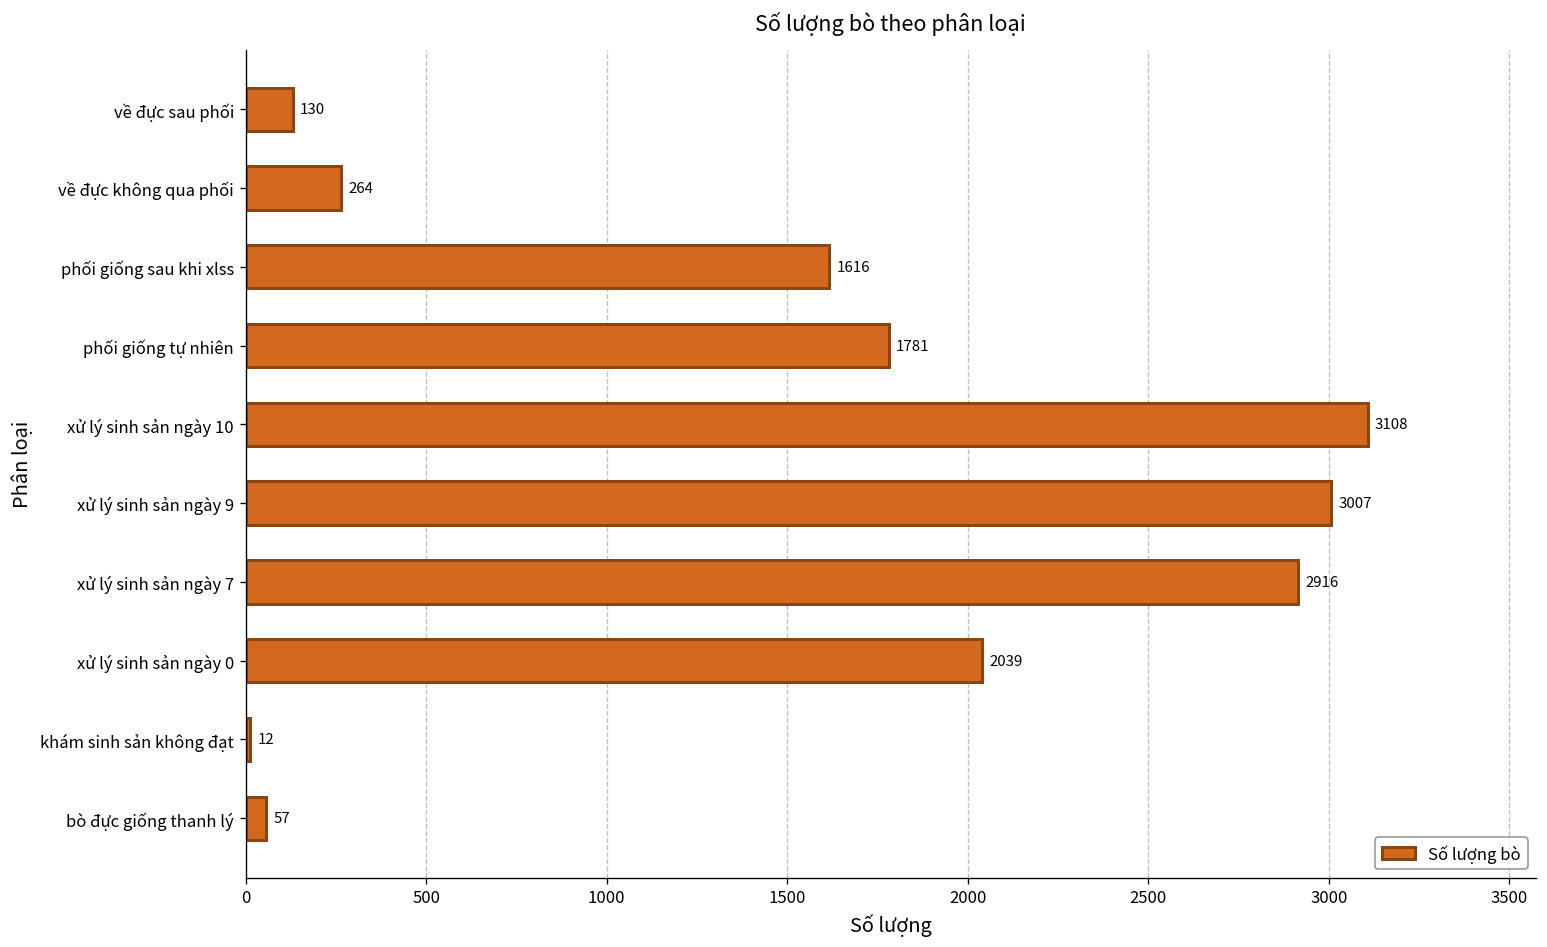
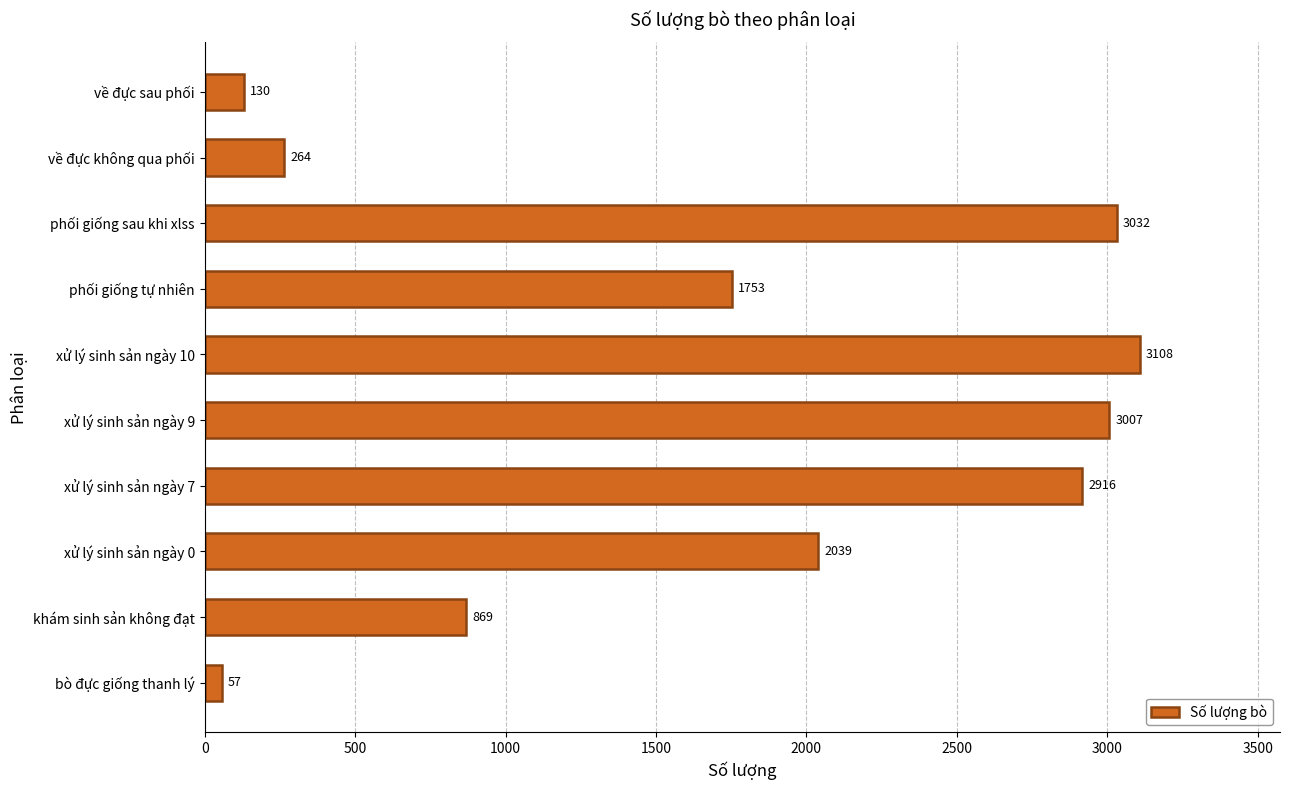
  {
    "về đực sau phối": 130,
    "về đực không qua phối": 264,
-   "phối giống sau khi xlss": 1616,
-   "phối giống tự nhiên": 1781,
+   "phối giống sau khi xlss": 3032,
+   "phối giống tự nhiên": 1753,
    "xử lý sinh sản ngày 10": 3108,
    "xử lý sinh sản ngày 9": 3007,
    "xử lý sinh sản ngày 7": 2916,
    "xử lý sinh sản ngày 0": 2039,
-   "khám sinh sản không đạt": 12,
+   "khám sinh sản không đạt": 869,
    "bò đực giống thanh lý": 57
  }
